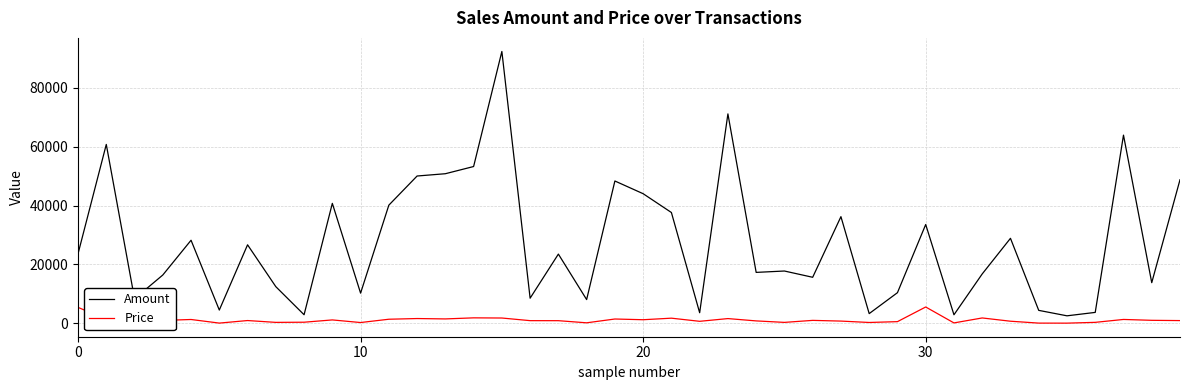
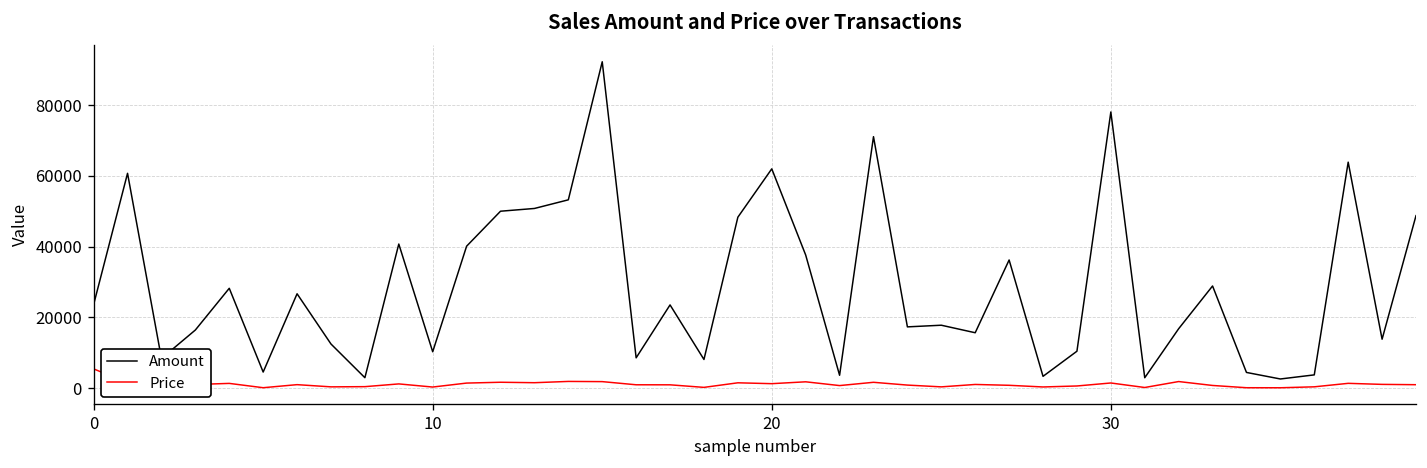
  {
    "Amount": {
      "0": 24000,
      "10": 10000,
-     "20": 44000,
-     "30": 34000
+     "20": 62000,
+     "30": 78000
    },
    "Price": {
      "0": 5000,
      "10": 0,
      "20": 1000,
-     "30": 6000
+     "30": 1000
    }
  }
